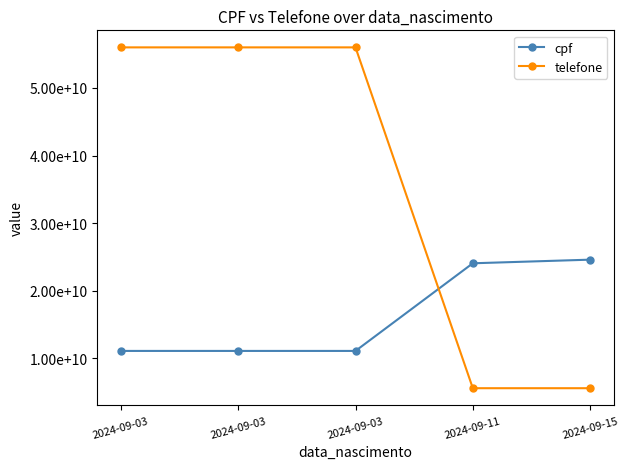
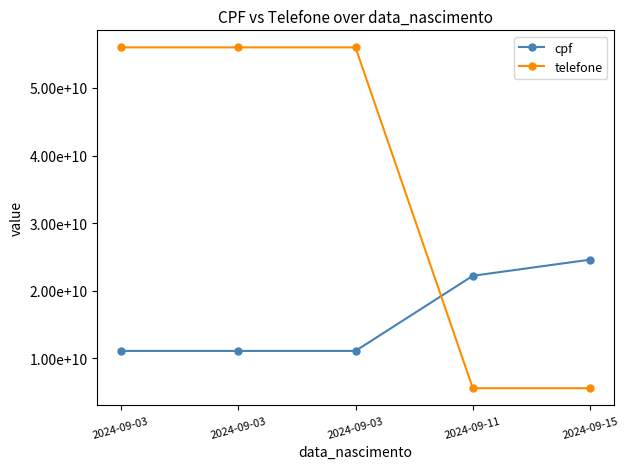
  {
    "cpf": {
-     "2024-09-11": 24000000000,
+     "2024-09-11": 22000000000,
      "2024-09-15": 25000000000
    },
    "telefone": {
      "2024-09-11": 6000000000,
      "2024-09-15": 6000000000
    }
  }
